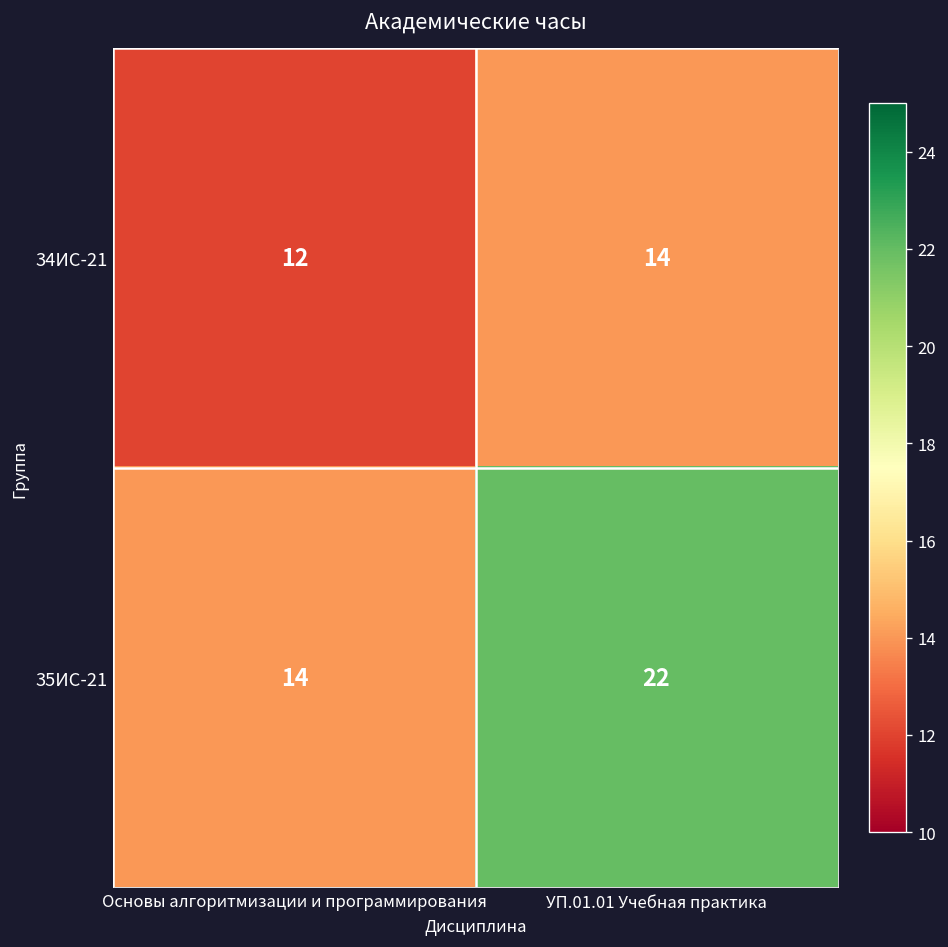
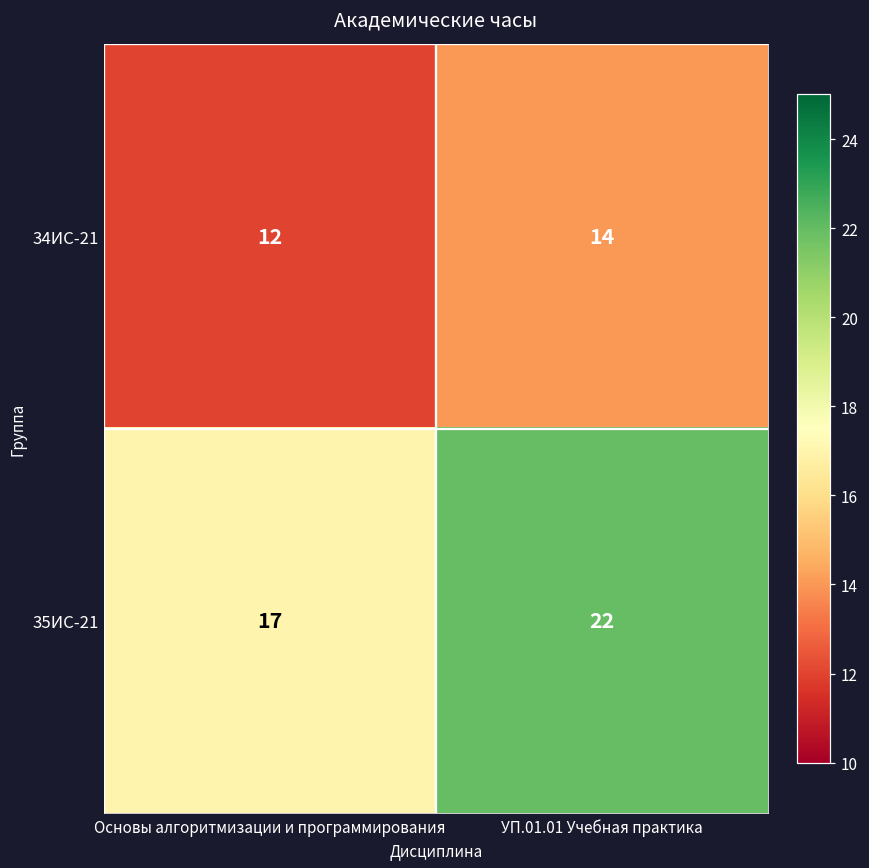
  {
    "34ИС-21": {
      "Основы алгоритмизации и программирования": 12,
      "УП.01.01 Учебная практика": 14
    },
    "35ИС-21": {
-     "Основы алгоритмизации и программирования": 14,
+     "Основы алгоритмизации и программирования": 17,
      "УП.01.01 Учебная практика": 22
    }
  }
